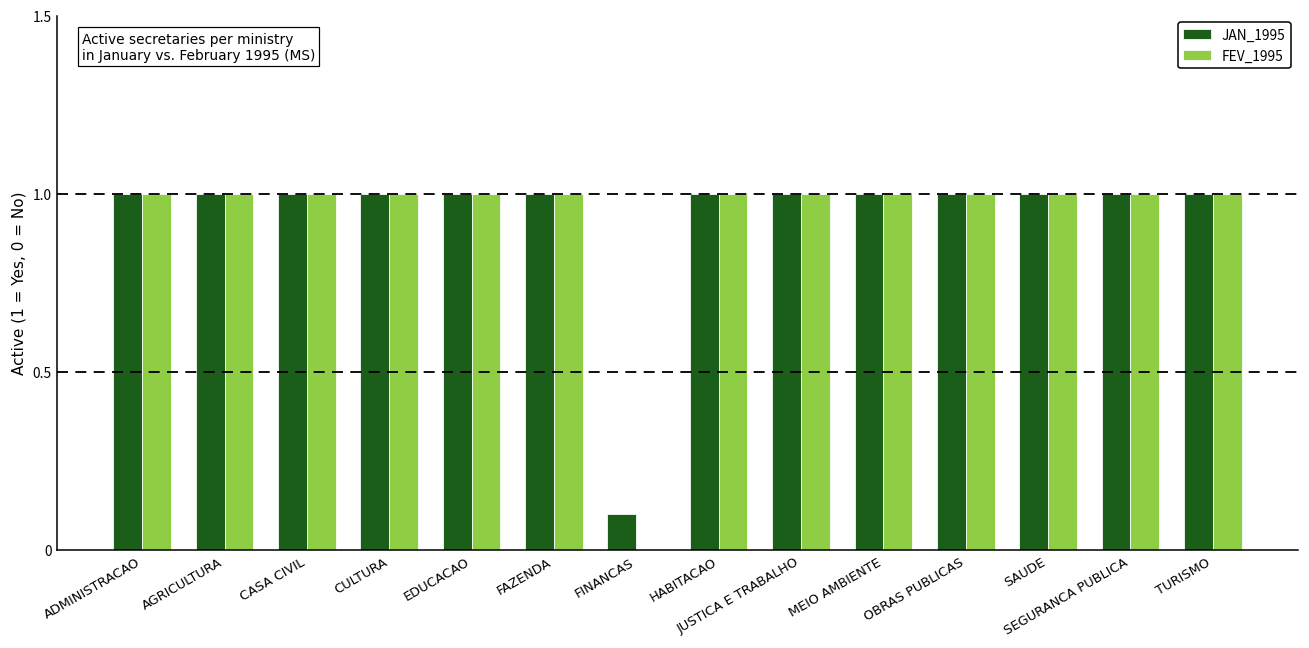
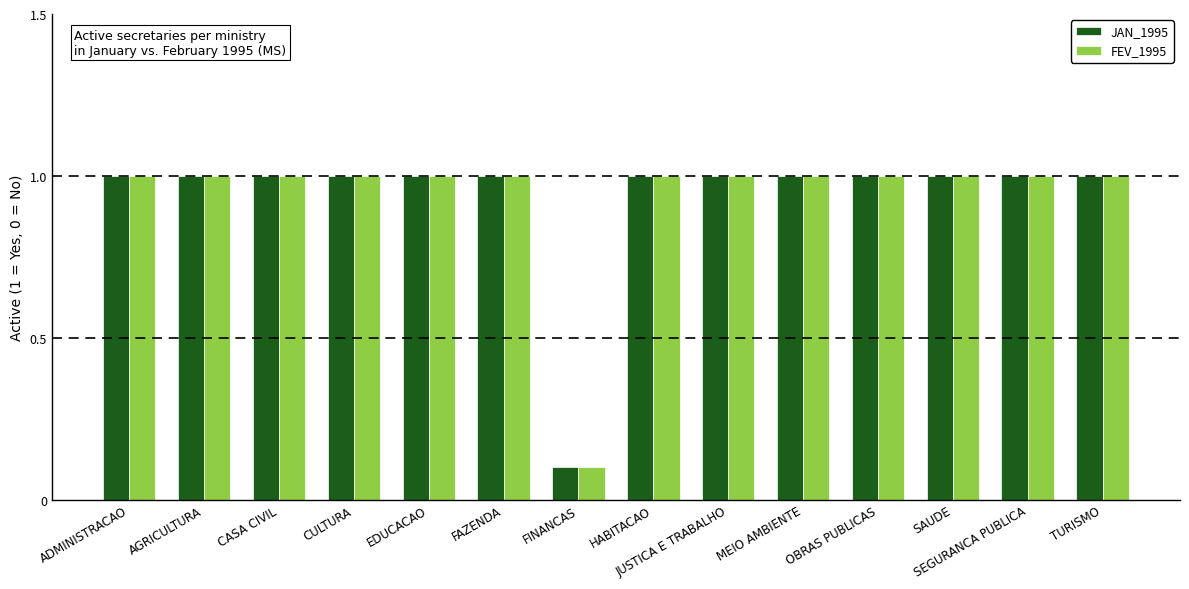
  {
    "JAN_1995": {
      "ADMINISTRACAO": 1.0,
      "AGRICULTURA": 1.0,
      "CASA CIVIL": 1.0,
      "CULTURA": 1.0,
      "EDUCACAO": 1.0,
      "FAZENDA": 1.0,
      "FINANCAS": 0.1,
      "HABITACAO": 1.0,
      "JUSTICA E TRABALHO": 1.0,
      "MEIO AMBIENTE": 1.0,
      "OBRAS PUBLICAS": 1.0,
      "SAUDE": 1.0,
      "SEGURANCA PUBLICA": 1.0,
      "TURISMO": 1.0
    },
    "FEV_1995": {
      "ADMINISTRACAO": 1.0,
      "AGRICULTURA": 1.0,
      "CASA CIVIL": 1.0,
      "CULTURA": 1.0,
      "EDUCACAO": 1.0,
      "FAZENDA": 1.0,
-     "FINANCAS": 0.0,
+     "FINANCAS": 0.1,
      "HABITACAO": 1.0,
      "JUSTICA E TRABALHO": 1.0,
      "MEIO AMBIENTE": 1.0,
      "OBRAS PUBLICAS": 1.0,
      "SAUDE": 1.0,
      "SEGURANCA PUBLICA": 1.0,
      "TURISMO": 1.0
    }
  }
